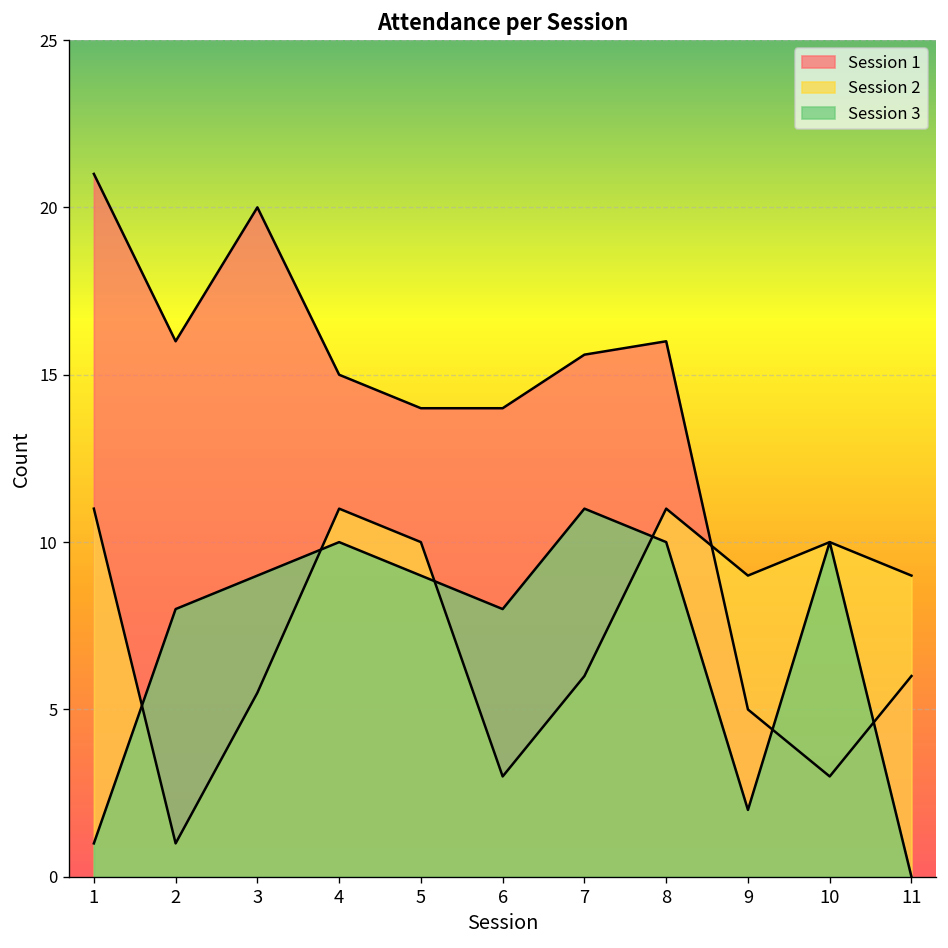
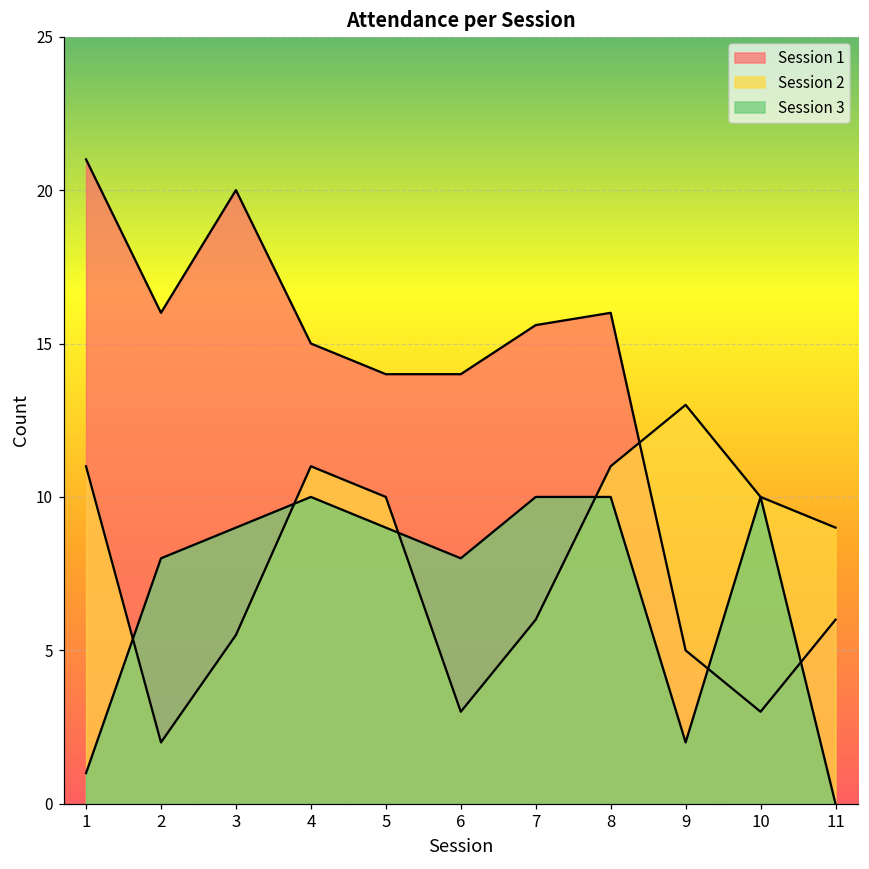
  {
    "Session 1": {
      "1": 21,
      "2": 16,
      "3": 20,
      "4": 15,
      "5": 14,
      "6": 14,
      "7": 15.6,
      "8": 16,
      "9": 5,
      "10": 3,
      "11": 6
    },
    "Session 2": {
      "1": 11,
-     "2": 1,
+     "2": 2,
      "3": 5.5,
      "4": 11,
      "5": 10,
      "6": 3,
      "7": 6,
      "8": 11,
-     "9": 9,
+     "9": 13,
      "11": 9
    },
    "Session 3": {
      "1": 1,
      "2": 8,
      "3": 9,
      "4": 10,
      "5": 9,
      "6": 8,
-     "7": 11,
+     "7": 10,
      "8": 10,
      "9": 2,
      "11": 0
    }
  }
